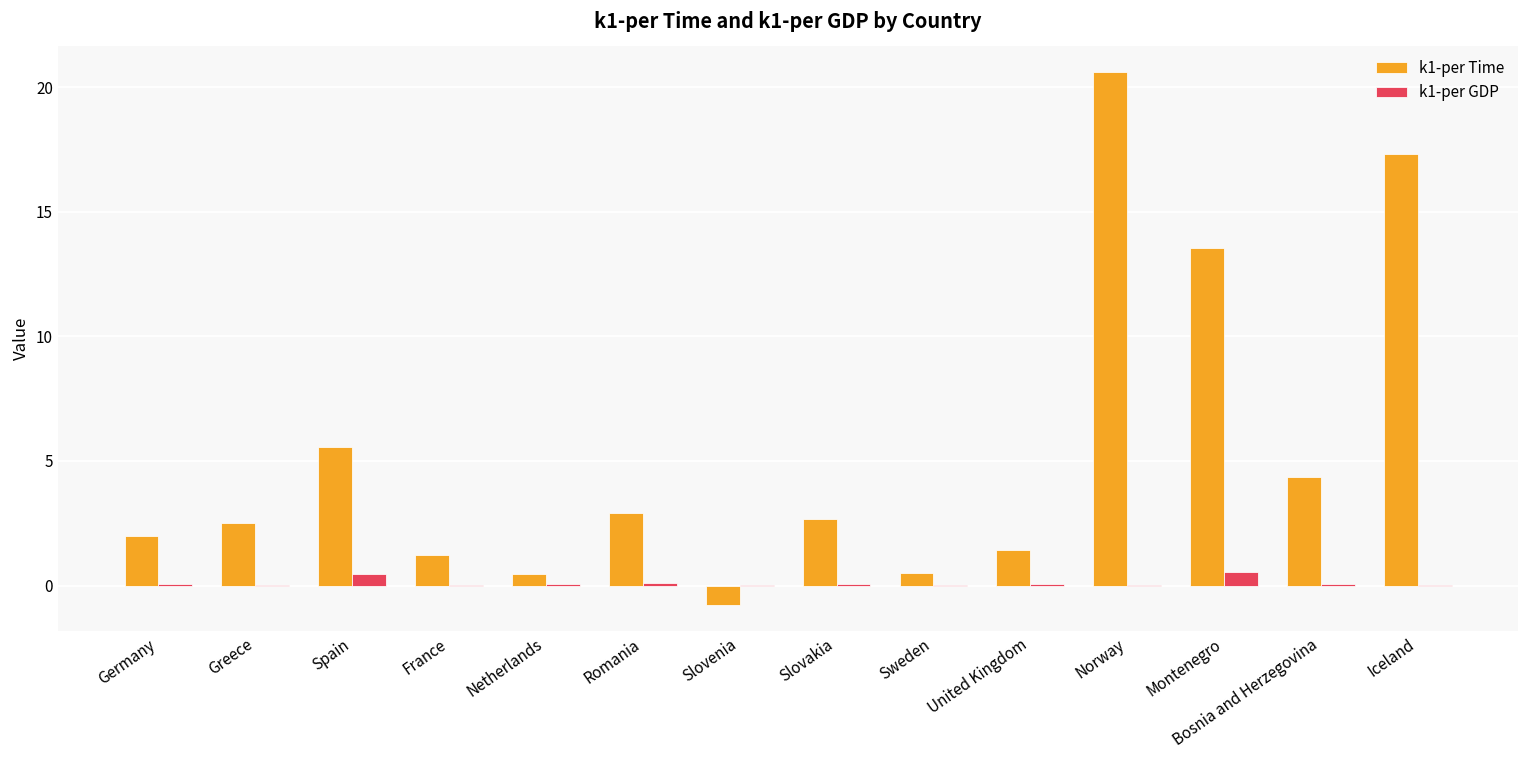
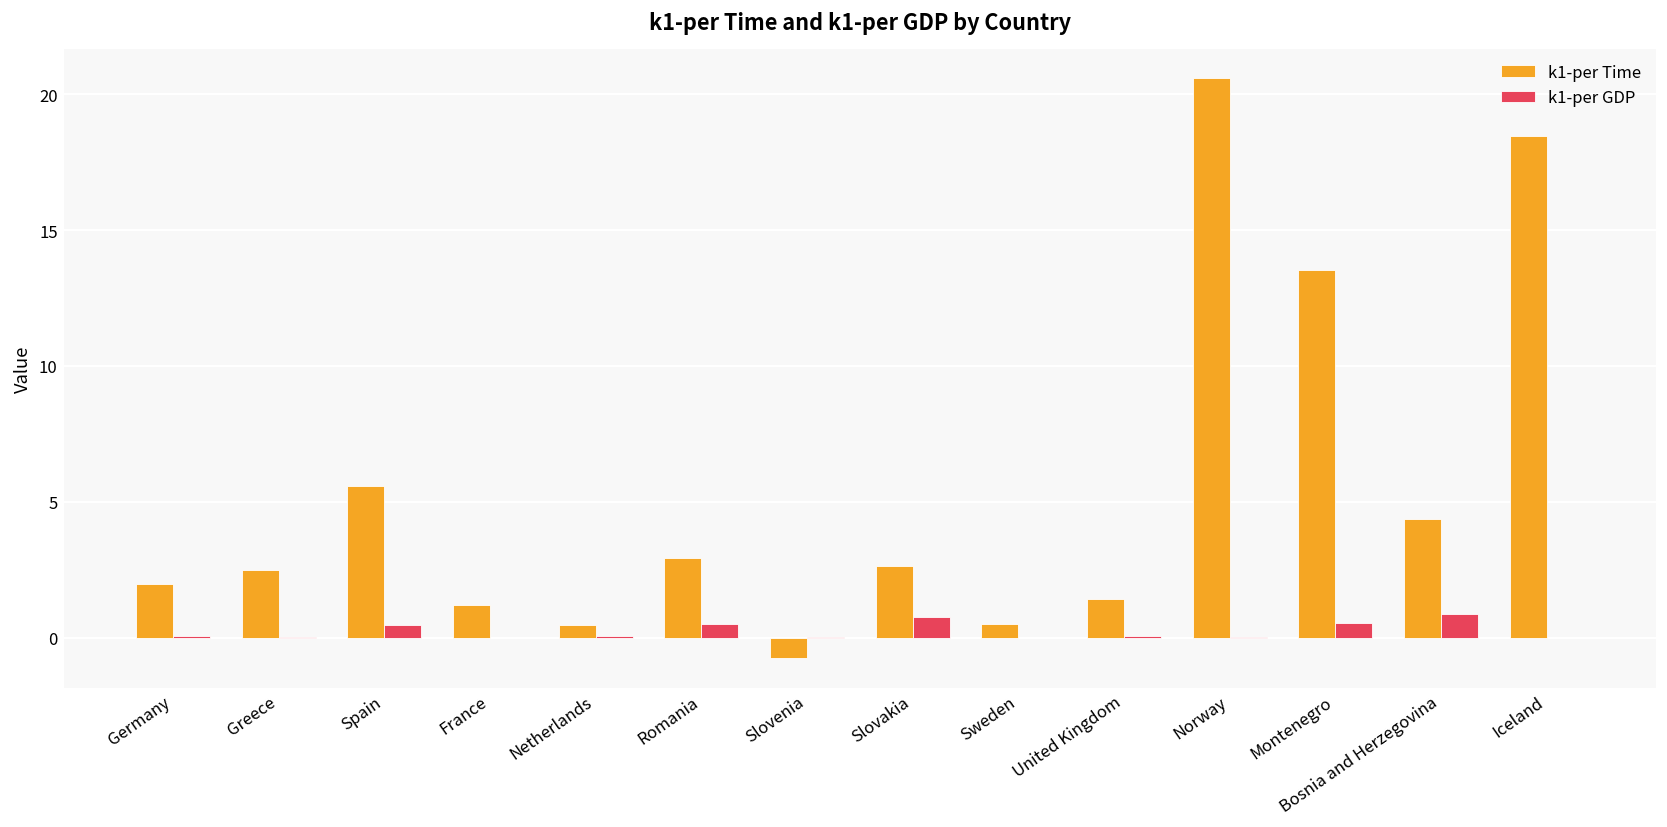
  {
    "k1-per Time": {
      "Germany": 2.0,
      "Greece": 2.5,
      "Spain": 5.6,
      "France": 1.2,
      "Netherlands": 0.5,
      "Romania": 2.9,
      "Slovenia": -0.8,
      "Slovakia": 2.7,
      "Sweden": 0.5,
      "United Kingdom": 1.4,
      "Norway": 20.6,
      "Montenegro": 13.5,
      "Bosnia and Herzegovina": 4.4,
-     "Iceland": 17.3
+     "Iceland": 18.5
    },
    "k1-per GDP": {
      "Spain": 0.5,
-     "Romania": 0.1,
-     "Slovakia": 0.1,
+     "Romania": 0.5,
+     "Slovakia": 0.8,
      "Montenegro": 0.6,
-     "Bosnia and Herzegovina": 0.1
+     "Bosnia and Herzegovina": 0.9
    }
  }
